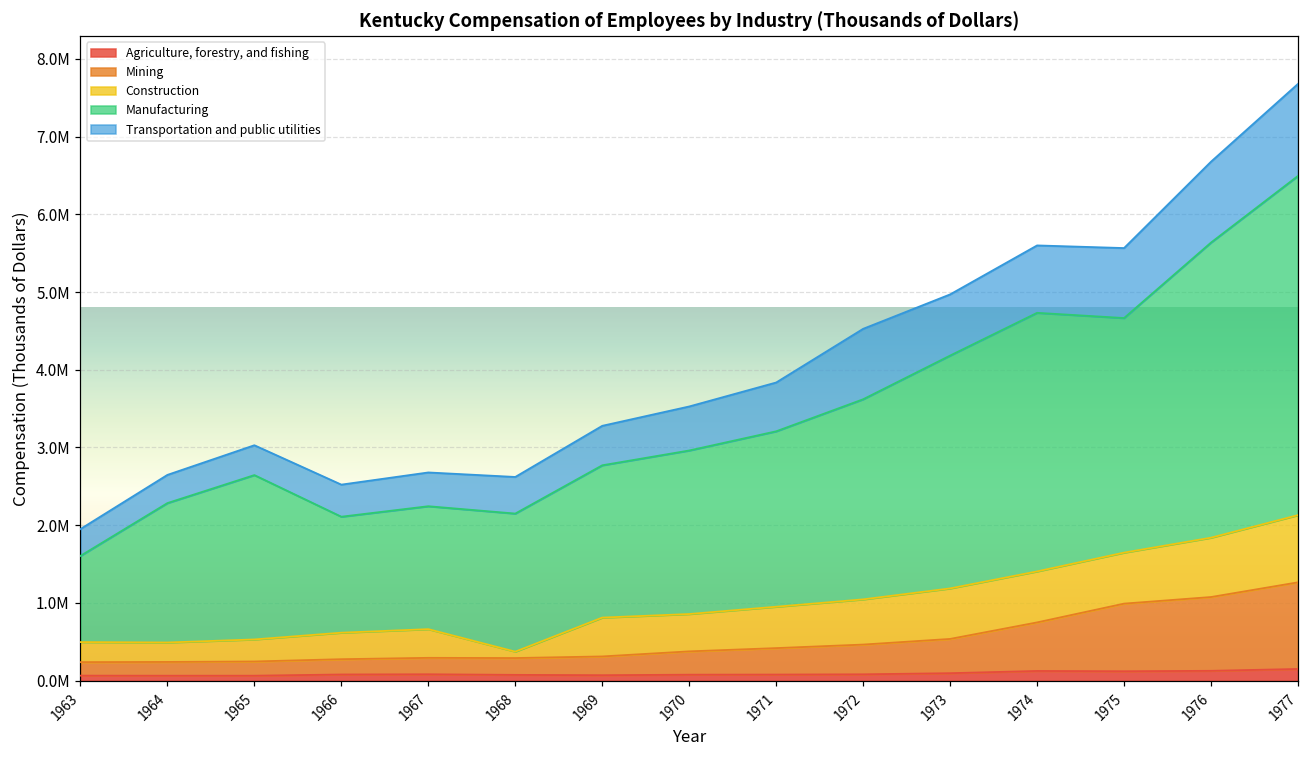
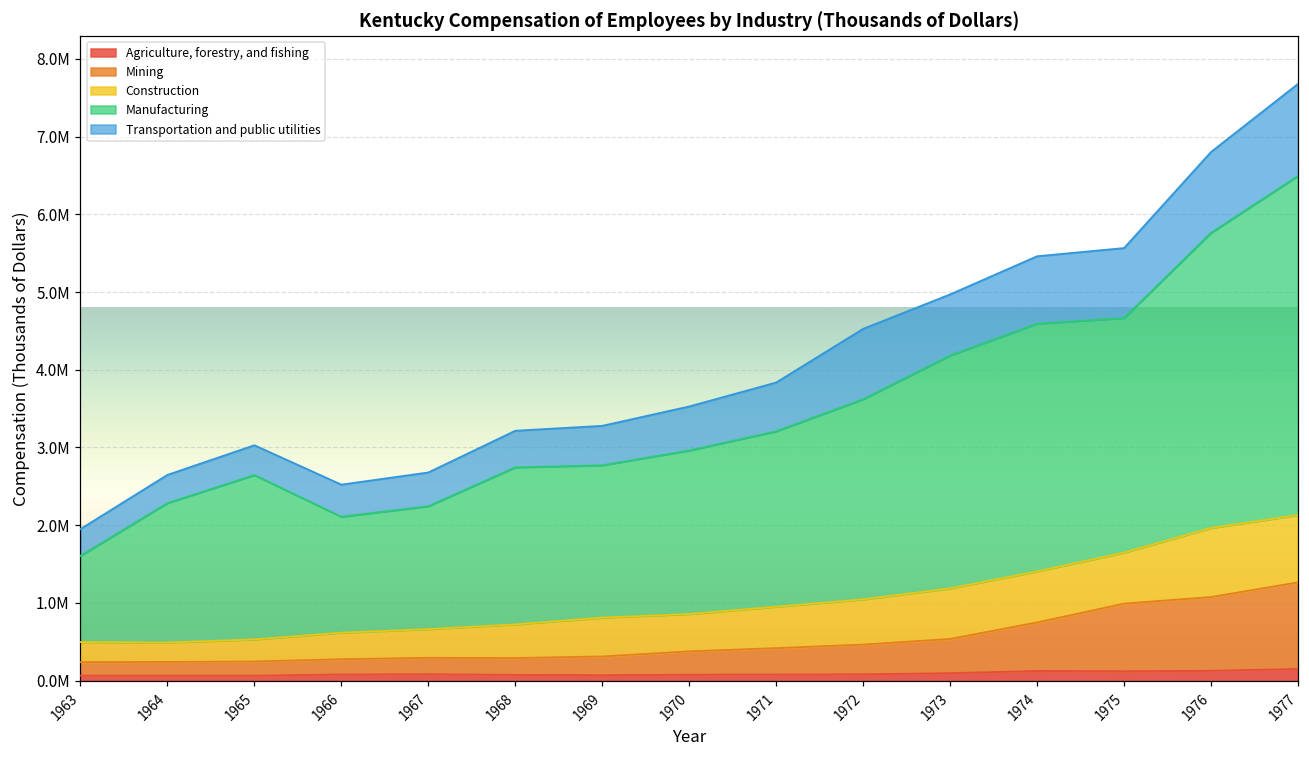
  {
    "Construction": {
      "1963": 300000,
      "1964": 300000,
      "1965": 300000,
      "1966": 300000,
      "1967": 400000,
-     "1968": 100000,
+     "1968": 400000,
      "1969": 500000,
      "1970": 500000,
      "1971": 500000,
      "1972": 600000,
      "1973": 600000,
      "1974": 700000,
      "1975": 700000,
-     "1976": 800000,
+     "1976": 900000,
      "1977": 900000
    },
    "Manufacturing": {
      "1963": 1100000,
      "1964": 1800000,
      "1965": 2100000,
      "1966": 1500000,
      "1967": 1600000,
-     "1968": 1800000,
+     "1968": 2000000,
      "1969": 2000000,
      "1970": 2100000,
      "1971": 2300000,
      "1972": 2600000,
      "1973": 3000000,
-     "1974": 3300000,
+     "1974": 3200000,
      "1975": 3000000,
      "1976": 3800000,
      "1977": 4400000
    },
    "Transportation and public utilities": {
      "1963": 300000,
      "1964": 400000,
      "1965": 400000,
      "1966": 400000,
      "1967": 400000,
      "1968": 500000,
      "1969": 500000,
      "1970": 600000,
      "1971": 600000,
      "1972": 900000,
      "1973": 800000,
      "1974": 900000,
      "1975": 900000,
      "1976": 1000000,
      "1977": 1200000
    }
  }
